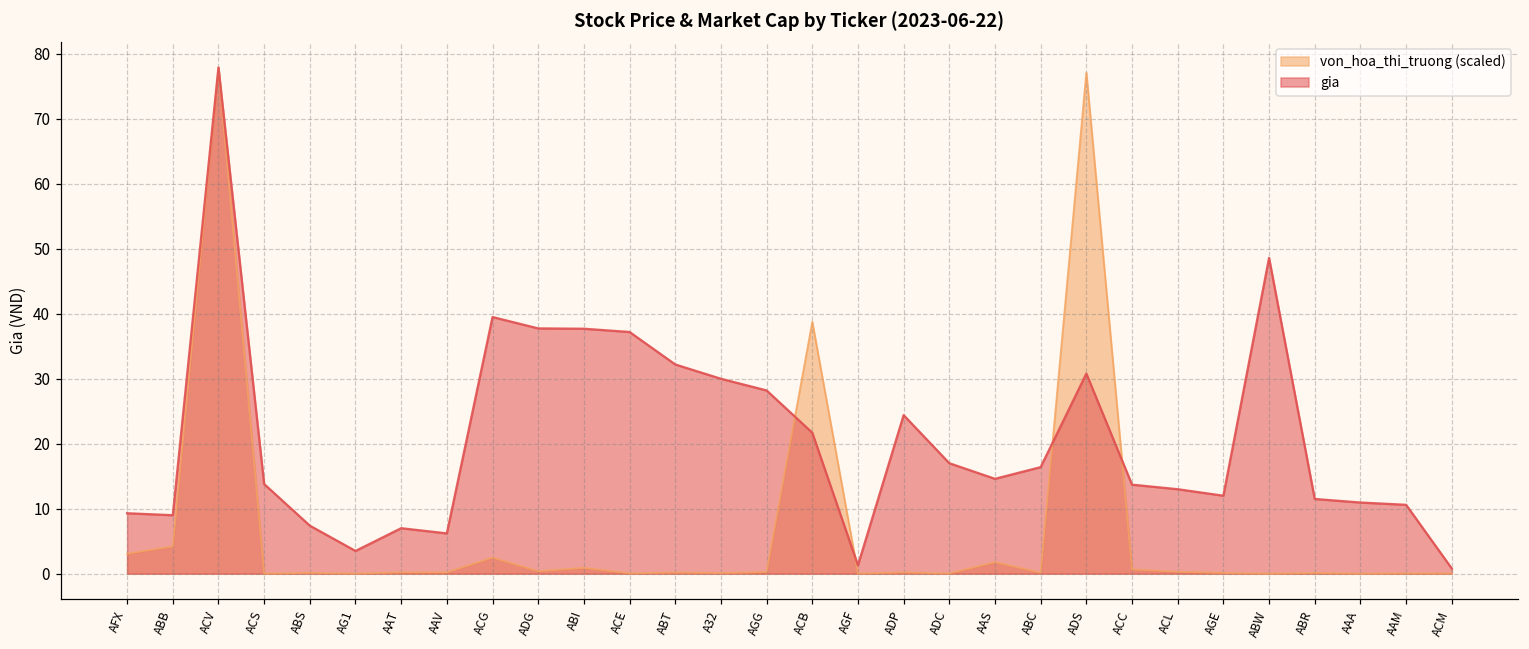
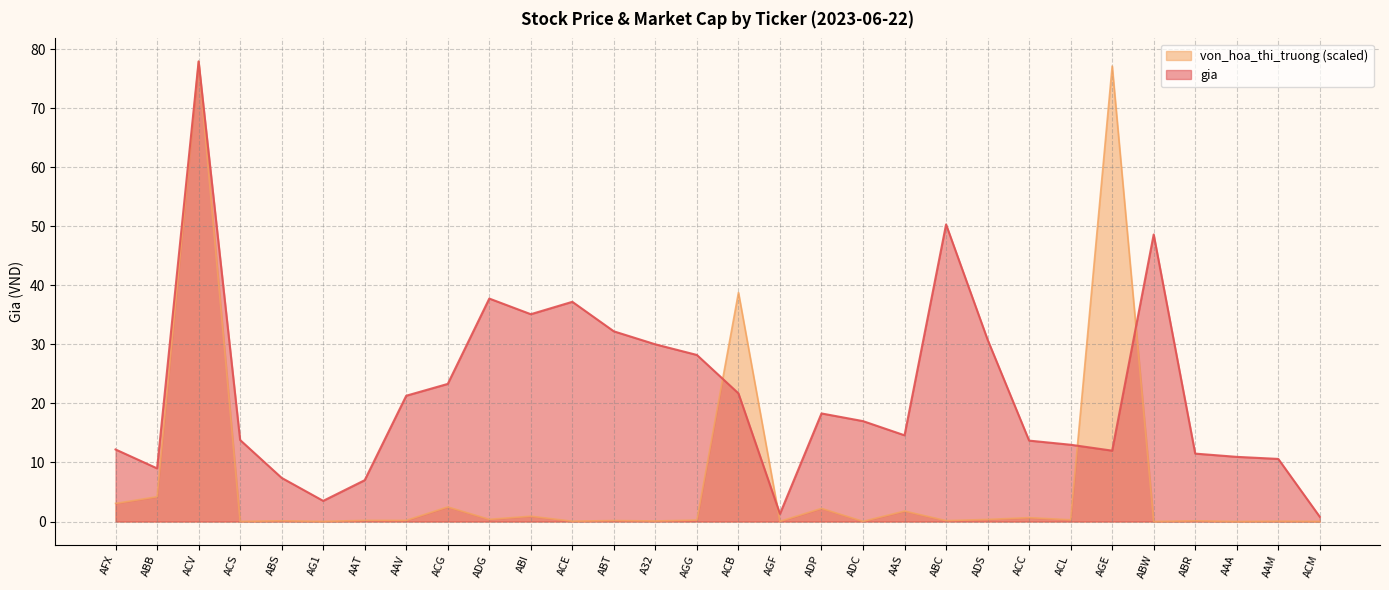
  {
    "von_hoa_thi_truong (scaled)": {
      "AFX": 3,
      "ABB": 4,
      "ACS": 0,
      "ABS": 0,
      "AG1": 0,
      "AAT": 0,
      "AAV": 0,
      "ACG": 2,
      "ADG": 0,
      "ABI": 1,
      "ACE": 0,
      "ABT": 0,
      "A32": 0,
      "AGG": 0,
      "ACB": 39,
      "AGF": 0,
-     "ADP": 0,
+     "ADP": 2,
      "ADC": 0,
      "AAS": 2,
      "ABC": 0,
-     "ADS": 77,
+     "ADS": 0,
      "ACC": 1,
      "ACL": 0,
-     "AGE": 0,
+     "AGE": 77,
      "ABW": 0,
      "ABR": 0,
      "AAA": 0,
      "AAM": 0,
      "ACM": 0
    },
    "gia": {
-     "AFX": 9,
+     "AFX": 12,
      "ABB": 9,
      "ACS": 14,
      "ABS": 7,
      "AG1": 4,
      "AAT": 7,
-     "AAV": 6,
-     "ACG": 40,
+     "AAV": 21,
+     "ACG": 23,
      "ADG": 38,
-     "ABI": 38,
+     "ABI": 35,
      "ACE": 37,
      "ABT": 32,
      "A32": 30,
      "AGG": 28,
      "ACB": 22,
      "AGF": 1,
-     "ADP": 24,
+     "ADP": 18,
      "ADC": 17,
      "AAS": 15,
-     "ABC": 16,
+     "ABC": 50,
      "ADS": 31,
      "ACC": 14,
      "ACL": 13,
      "AGE": 12,
      "ABW": 49,
      "ABR": 12,
      "AAA": 11,
      "AAM": 11,
      "ACM": 1
    }
  }
